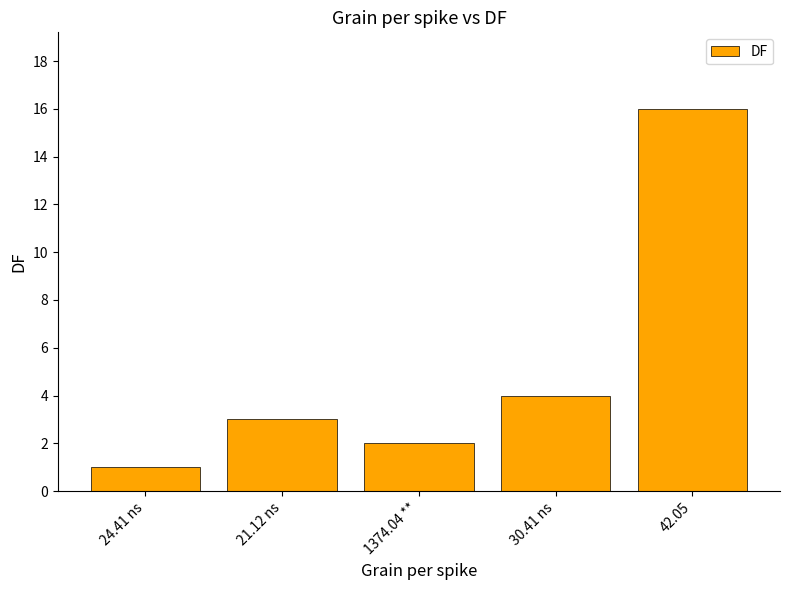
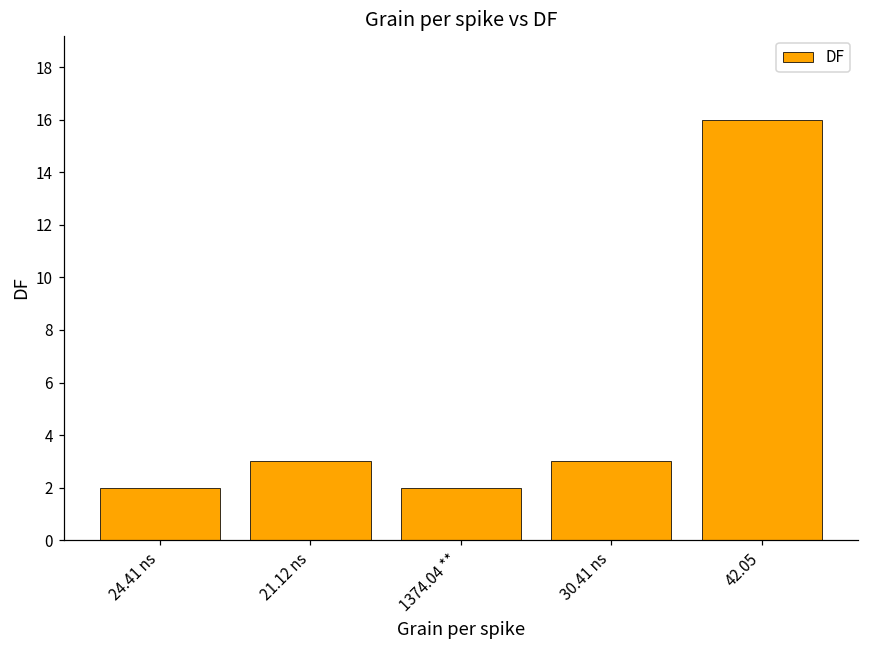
  {
-   "24.41 ns": 1,
+   "24.41 ns": 2,
    "21.12 ns": 3,
    "1374.04 **": 2,
-   "30.41 ns": 4,
+   "30.41 ns": 3,
    "42.05": 16
  }
